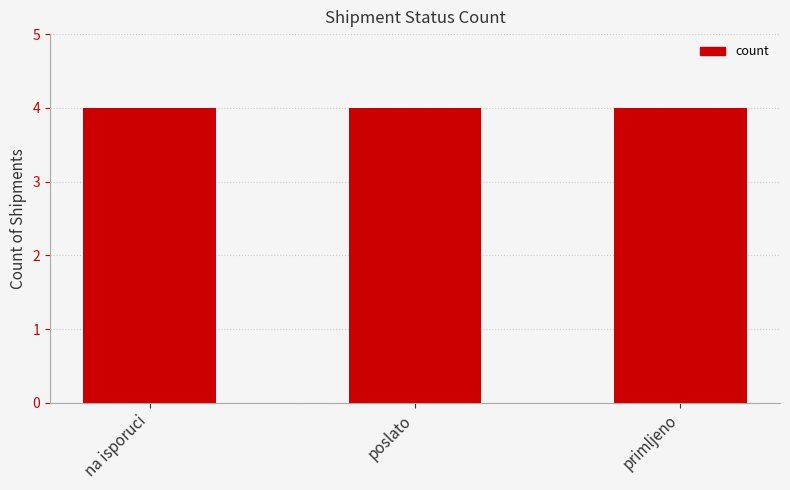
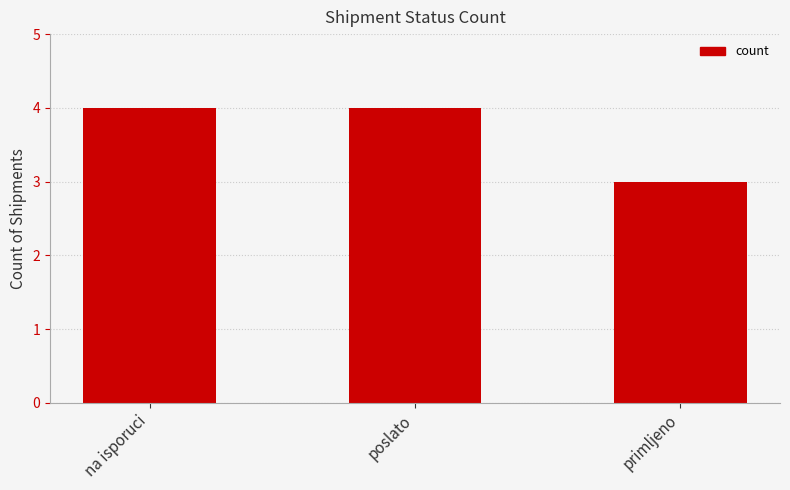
  {
    "na isporuci": 4,
    "poslato": 4,
-   "primljeno": 4
+   "primljeno": 3
  }
